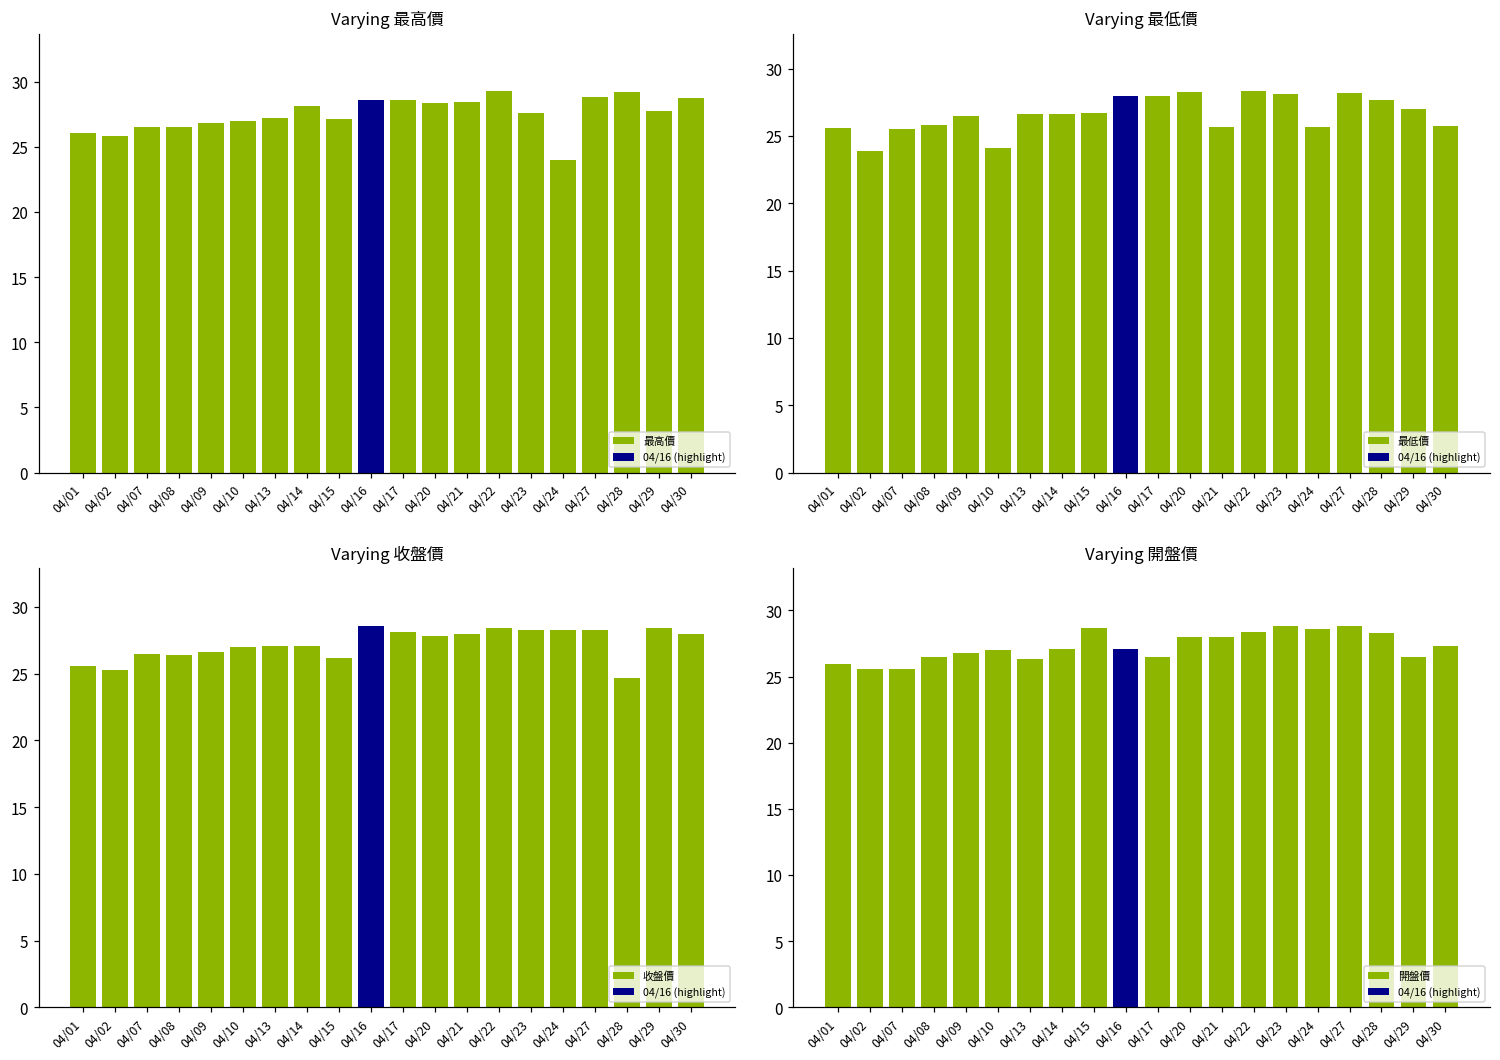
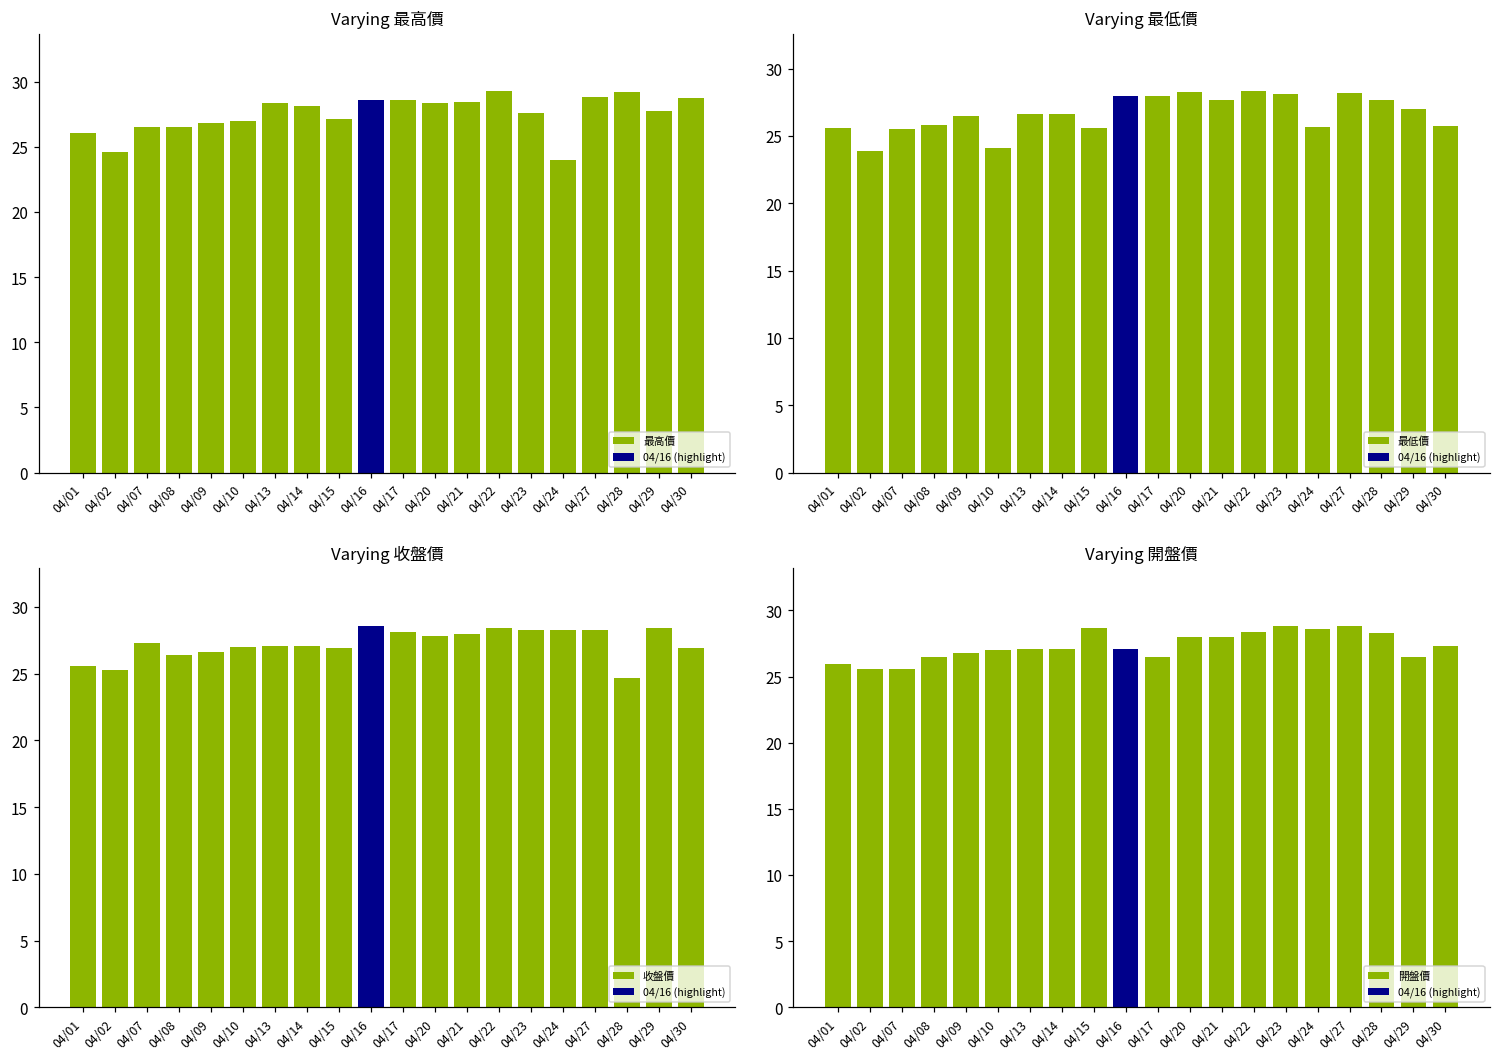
  {
    "Varying 最高價": {
      "04/01": 26.1,
-     "04/02": 25.9,
+     "04/02": 24.6,
      "04/07": 26.5,
      "04/08": 26.6,
      "04/09": 26.9,
      "04/10": 27.0,
-     "04/13": 27.2,
+     "04/13": 28.4,
      "04/14": 28.1,
      "04/15": 27.2,
      "04/16": 28.6,
      "04/17": 28.6,
      "04/20": 28.4,
      "04/21": 28.5,
      "04/22": 29.3,
      "04/23": 27.6,
      "04/24": 24.0,
      "04/27": 28.9,
      "04/28": 29.2,
      "04/29": 27.8,
      "04/30": 28.8
    },
    "Varying 最低價": {
      "04/01": 25.6,
      "04/02": 23.9,
      "04/07": 25.5,
      "04/08": 25.9,
      "04/09": 26.5,
      "04/10": 24.1,
      "04/13": 26.6,
      "04/14": 26.6,
-     "04/15": 26.7,
+     "04/15": 25.6,
      "04/16": 28.0,
      "04/17": 28.0,
      "04/20": 28.3,
-     "04/21": 25.7,
+     "04/21": 27.7,
      "04/22": 28.4,
      "04/23": 28.1,
      "04/24": 25.7,
      "04/27": 28.2,
      "04/28": 27.7,
      "04/29": 27.0,
      "04/30": 25.7
    },
    "Varying 收盤價": {
      "04/01": 25.6,
      "04/02": 25.3,
-     "04/07": 26.5,
+     "04/07": 27.3,
      "04/08": 26.4,
      "04/09": 26.6,
      "04/10": 27.0,
      "04/13": 27.1,
      "04/14": 27.1,
-     "04/15": 26.2,
+     "04/15": 26.9,
      "04/16": 28.6,
      "04/17": 28.2,
      "04/20": 27.8,
      "04/21": 28.0,
      "04/22": 28.5,
      "04/23": 28.3,
      "04/24": 28.3,
      "04/27": 28.3,
      "04/28": 24.7,
      "04/29": 28.4,
-     "04/30": 28.0
+     "04/30": 26.9
    },
    "Varying 開盤價": {
      "04/01": 26.0,
      "04/02": 25.6,
      "04/07": 25.6,
      "04/08": 26.5,
      "04/09": 26.8,
      "04/10": 27.0,
-     "04/13": 26.3,
+     "04/13": 27.1,
      "04/14": 27.1,
      "04/15": 28.7,
      "04/16": 27.1,
      "04/17": 26.5,
      "04/20": 28.0,
      "04/21": 28.0,
      "04/22": 28.4,
      "04/23": 28.9,
      "04/24": 28.6,
      "04/27": 28.8,
      "04/28": 28.3,
      "04/29": 26.5,
      "04/30": 27.3
    }
  }
